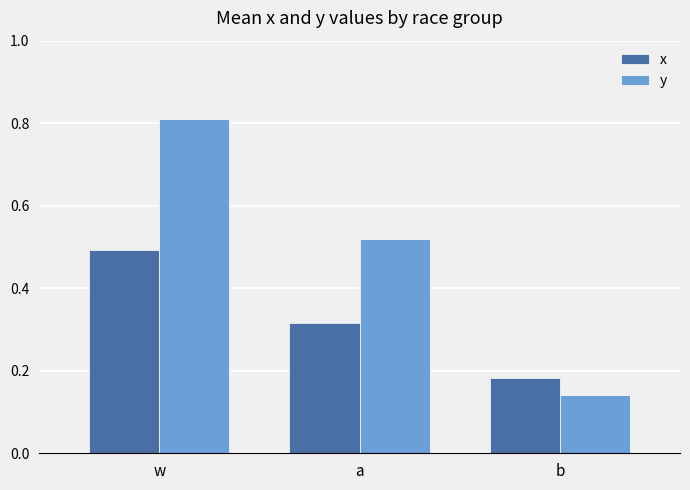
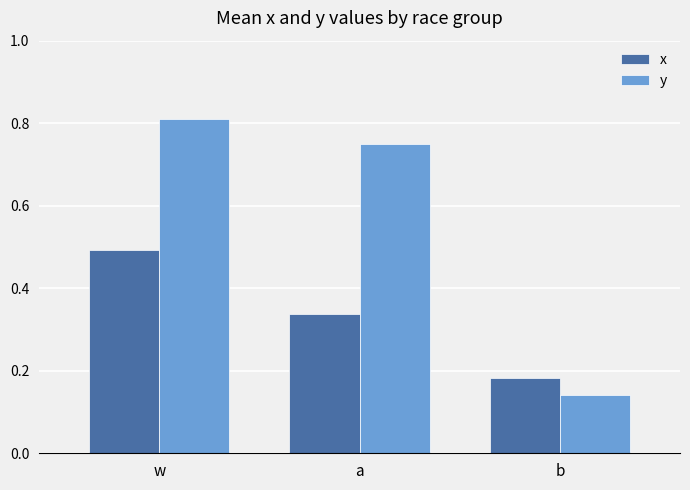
  {
    "x": {
      "w": 0.49,
-     "a": 0.32,
+     "a": 0.34,
      "b": 0.18
    },
    "y": {
      "w": 0.81,
-     "a": 0.52,
+     "a": 0.75,
      "b": 0.14
    }
  }
